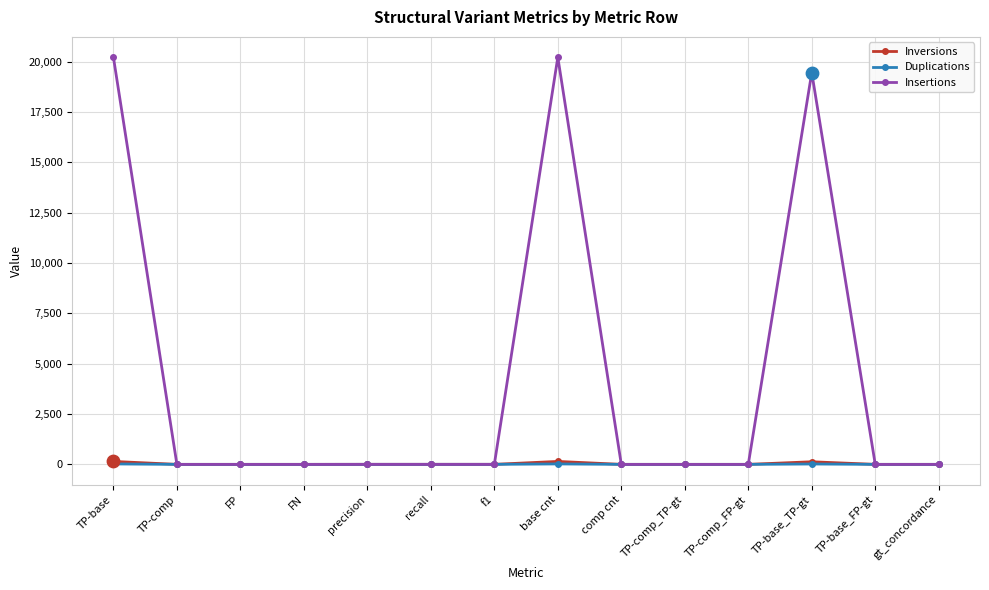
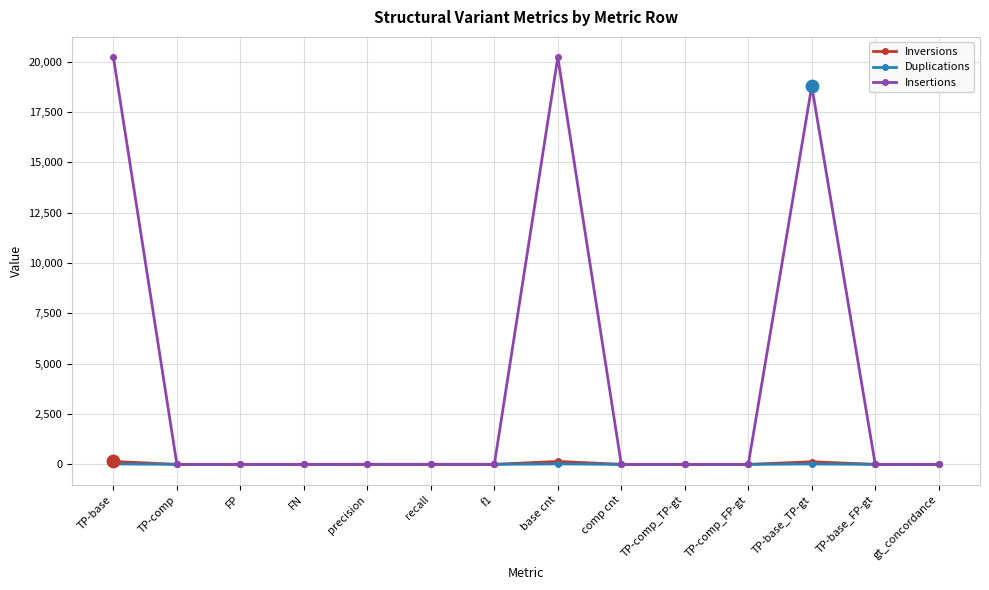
  {
    "Insertions": {
      "TP-base": "20,200",
      "base cnt": "20,200",
-     "TP-base_TP-gt": "19,500"
+     "TP-base_TP-gt": "18,800"
    }
  }
